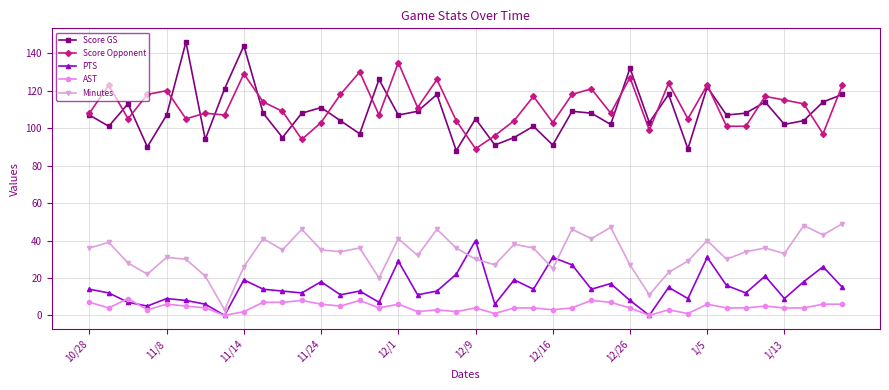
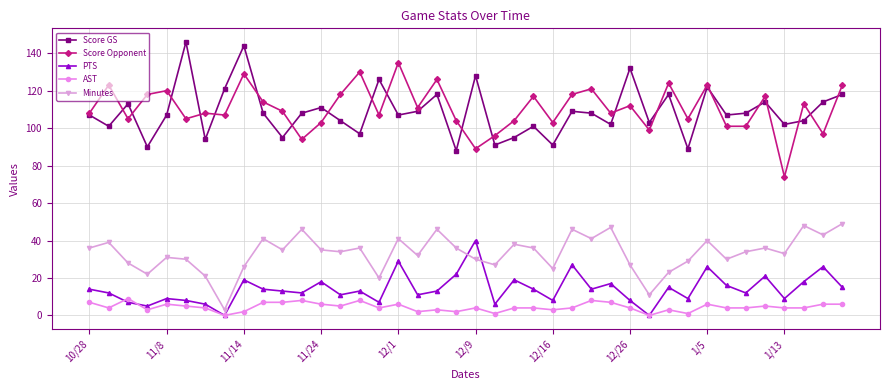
  {
    "Score GS": {
      "11/8": 107,
      "11/14": 144,
      "11/24": 111,
      "12/1": 107,
-     "12/9": 105,
+     "12/9": 128,
      "12/16": 91,
      "12/26": 132,
      "1/13": 102
    },
    "Score Opponent": {
      "11/8": 120,
      "11/14": 129,
      "11/24": 103,
      "12/1": 135,
      "12/9": 89,
      "12/16": 103,
-     "12/26": 127,
-     "1/13": 115
+     "12/26": 112,
+     "1/13": 74
    },
    "PTS": {
      "10/28": 14,
      "11/8": 9,
      "11/14": 19,
      "11/24": 18,
      "12/1": 29,
      "12/9": 40,
-     "12/16": 31,
+     "12/16": 8,
      "12/26": 8,
-     "1/5": 31,
+     "1/5": 26,
      "1/13": 9
    }
  }
